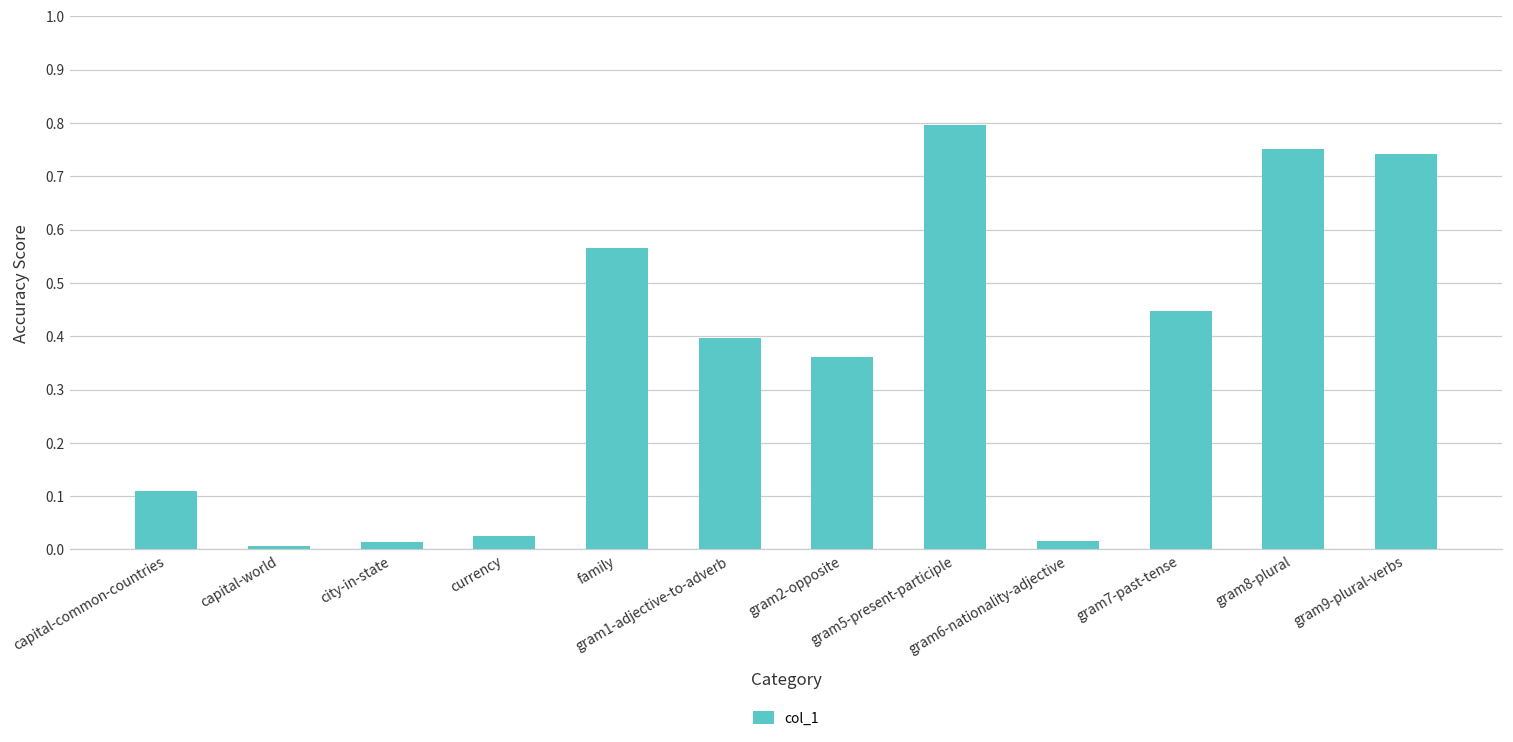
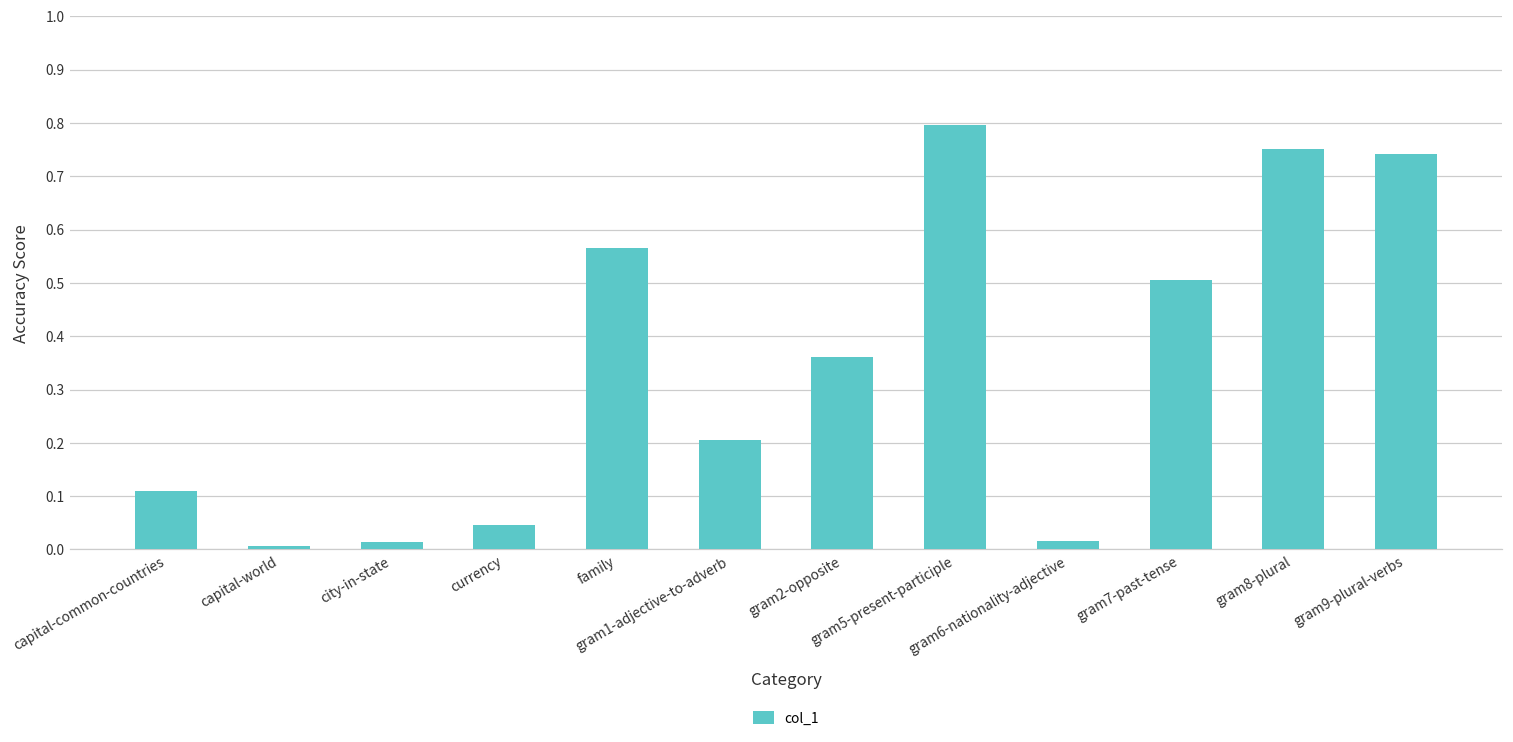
  {
    "capital-common-countries": 0.11,
    "capital-world": 0.01,
    "city-in-state": 0.01,
-   "currency": 0.02,
+   "currency": 0.05,
    "family": 0.57,
-   "gram1-adjective-to-adverb": 0.40,
+   "gram1-adjective-to-adverb": 0.20,
    "gram2-opposite": 0.36,
    "gram5-present-participle": 0.80,
    "gram6-nationality-adjective": 0.02,
-   "gram7-past-tense": 0.45,
+   "gram7-past-tense": 0.51,
    "gram8-plural": 0.75,
    "gram9-plural-verbs": 0.74
  }
